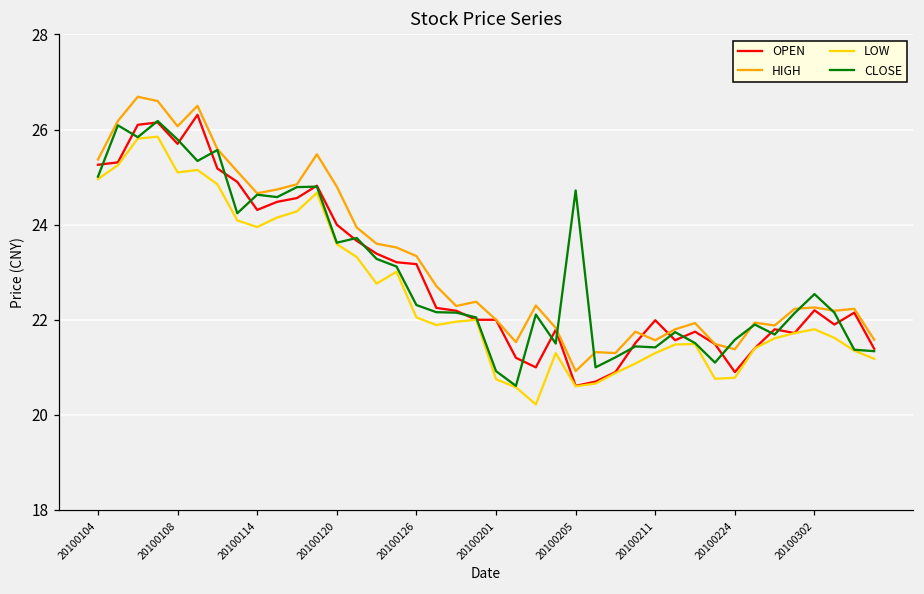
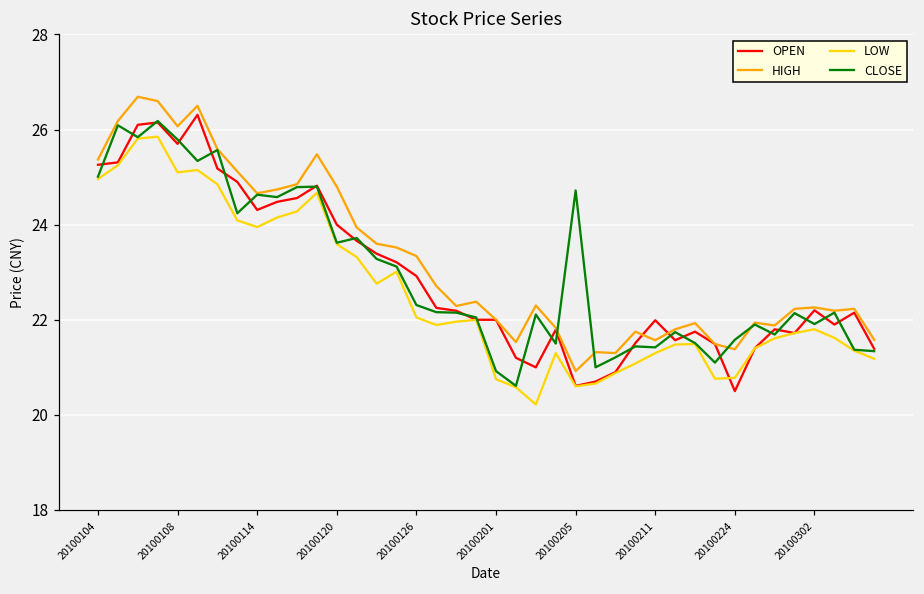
  {
    "OPEN": {
      "20100104": 25.3,
      "20100108": 25.7,
      "20100114": 24.3,
      "20100120": 24.0,
-     "20100126": 23.2,
+     "20100126": 22.9,
      "20100211": 22.0,
-     "20100224": 20.9,
+     "20100224": 20.5,
      "20100302": 22.2
    },
    "CLOSE": {
      "20100108": 25.8,
      "20100126": 22.3,
      "20100201": 20.9,
      "20100205": 24.7,
      "20100211": 21.4,
      "20100224": 21.6,
-     "20100302": 22.5
+     "20100302": 21.9
    }
  }
